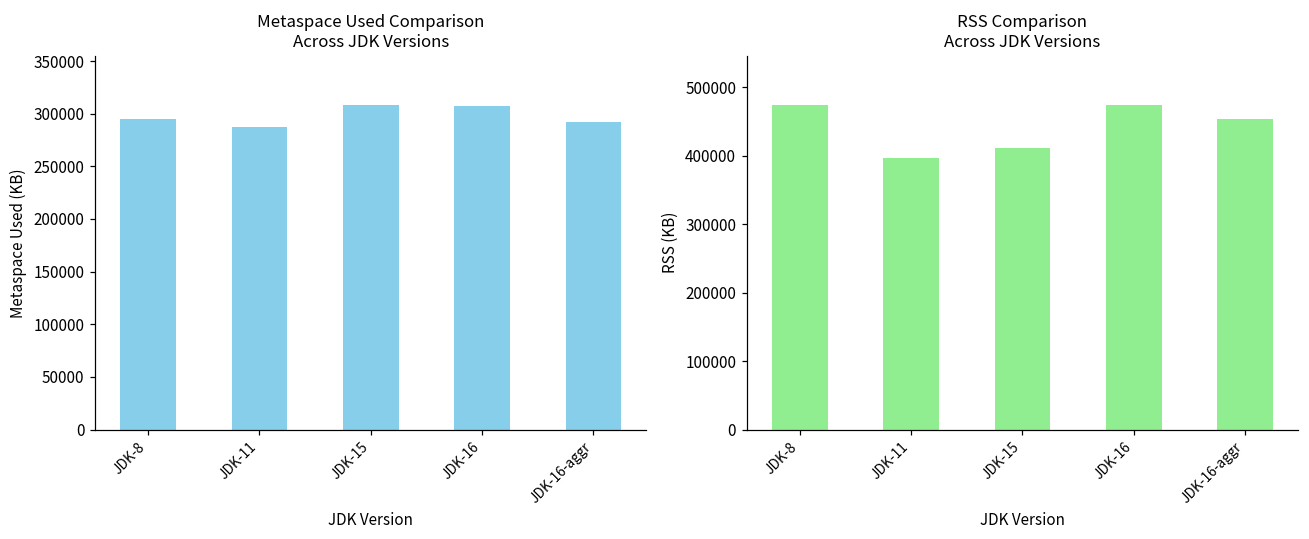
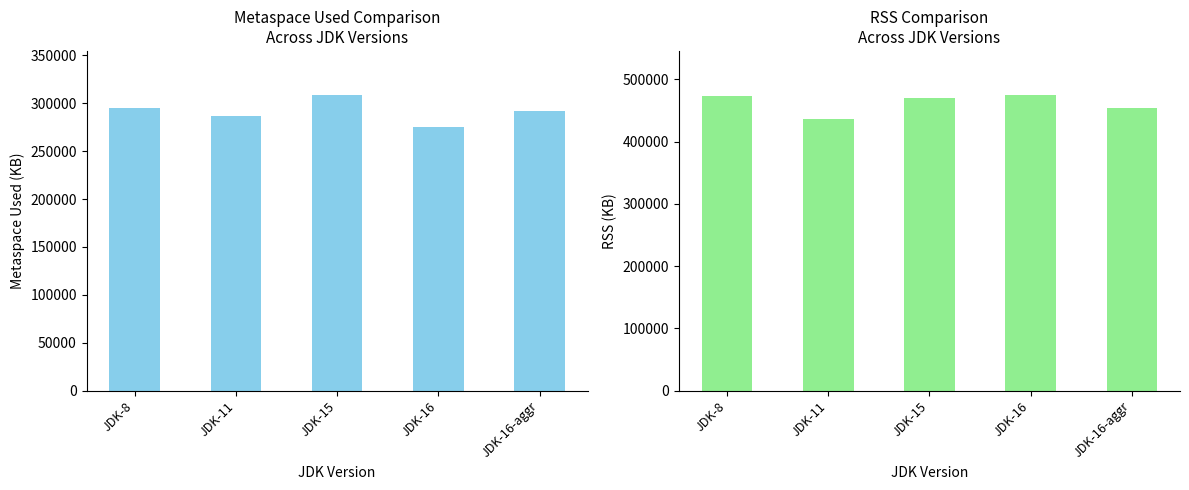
  {
    "Metaspace Used Comparison Across JDK Versions": {
      "JDK-8": 290000,
      "JDK-11": 290000,
      "JDK-15": 310000,
-     "JDK-16": 310000,
+     "JDK-16": 270000,
      "JDK-16-aggr": 290000
    },
    "RSS Comparison Across JDK Versions": {
      "JDK-8": 470000,
-     "JDK-11": 400000,
-     "JDK-15": 410000,
+     "JDK-11": 440000,
+     "JDK-15": 470000,
      "JDK-16": 470000,
      "JDK-16-aggr": 450000
    }
  }
